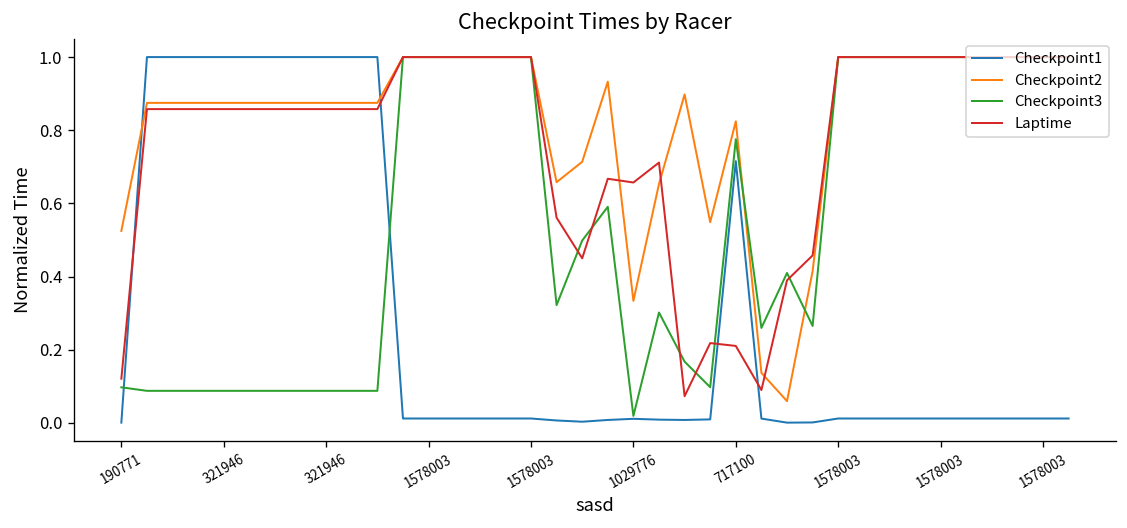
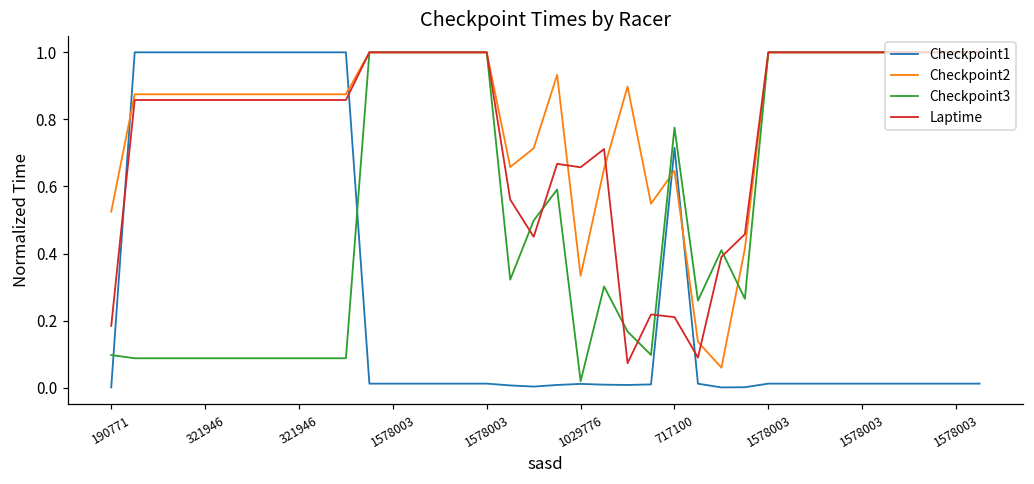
  {
    "Checkpoint1": {
      "190771": 0.00,
      "717100": 0.72
    },
    "Checkpoint2": {
      "190771": 0.52,
      "1029776": 0.33,
-     "717100": 0.82
+     "717100": 0.65
    },
    "Checkpoint3": {
      "190771": 0.10,
      "717100": 0.78
    },
    "Laptime": {
-     "190771": 0.12,
+     "190771": 0.18,
      "1029776": 0.66,
      "717100": 0.21
    }
  }
